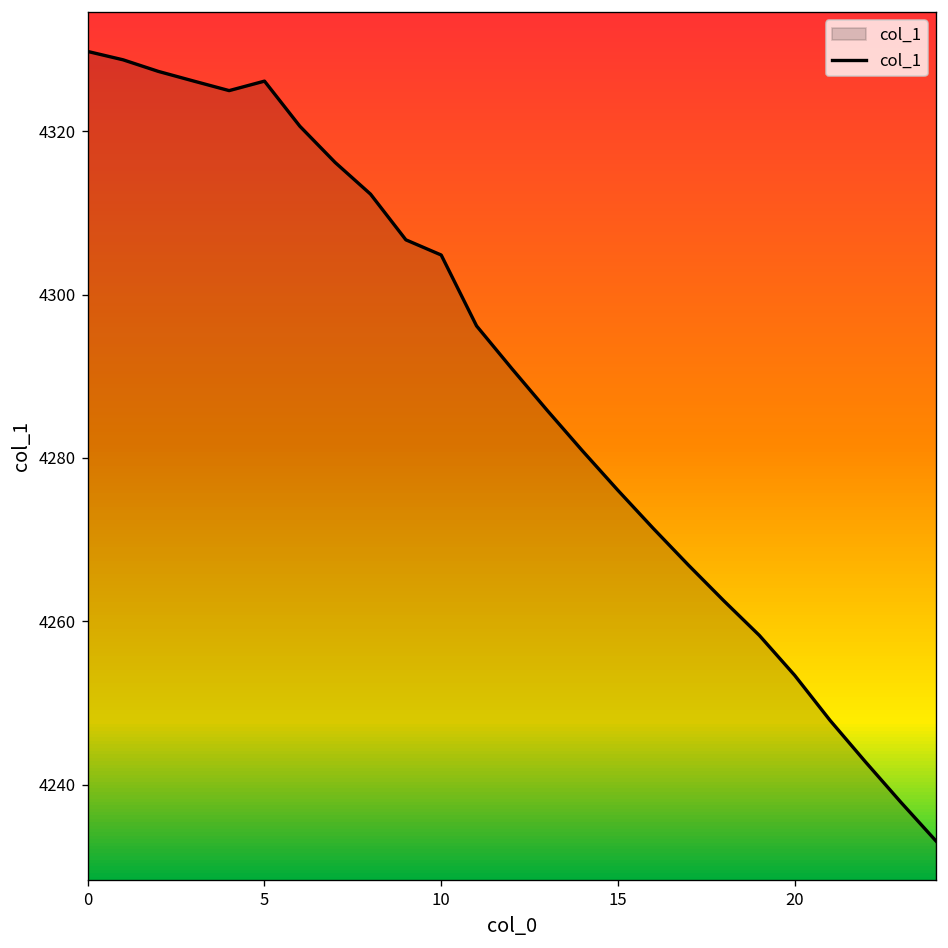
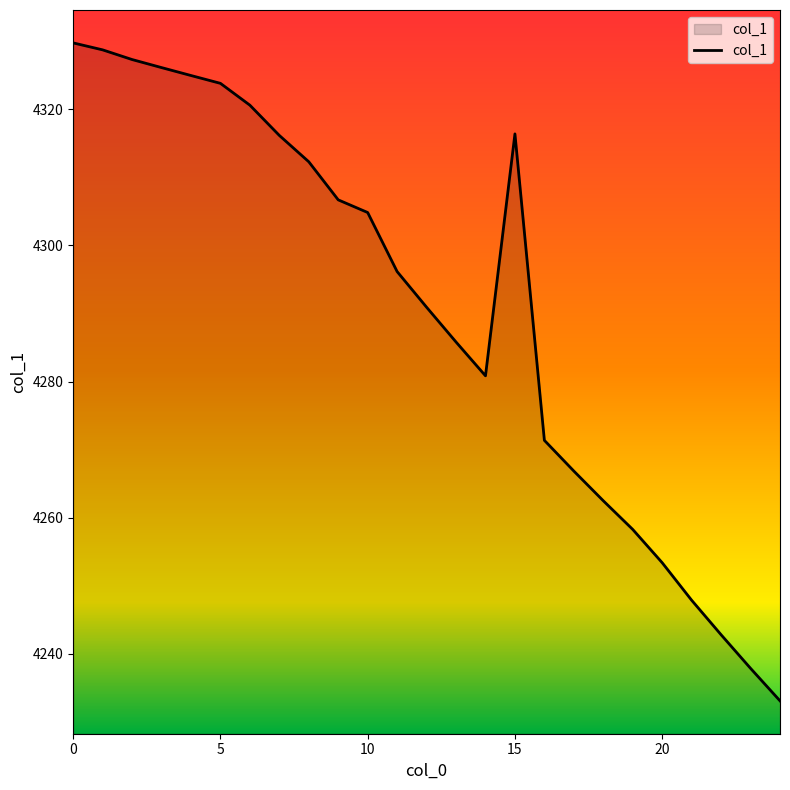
  {
    "0": 4330,
-   "5": 4326,
+   "5": 4324,
    "10": 4305,
-   "15": 4276,
+   "15": 4316,
    "20": 4253
  }
